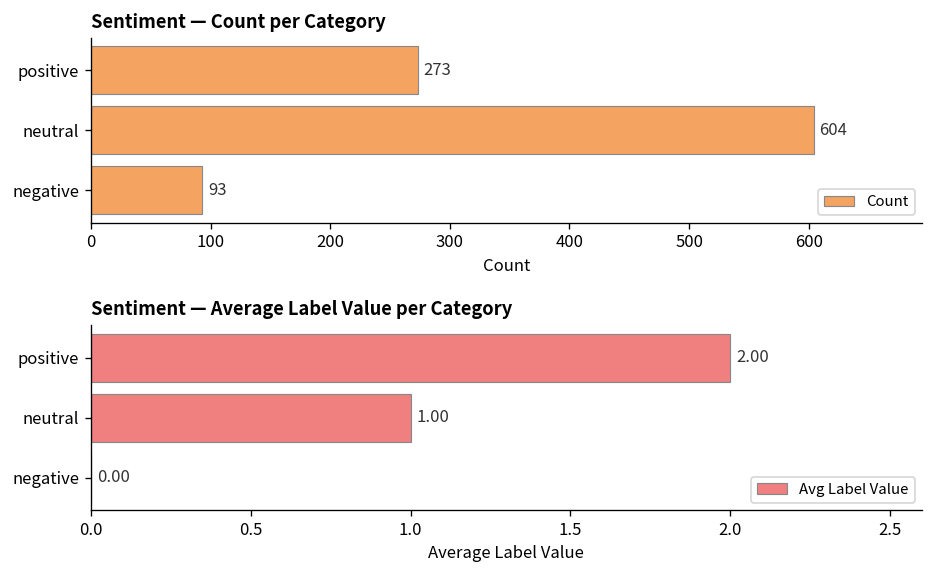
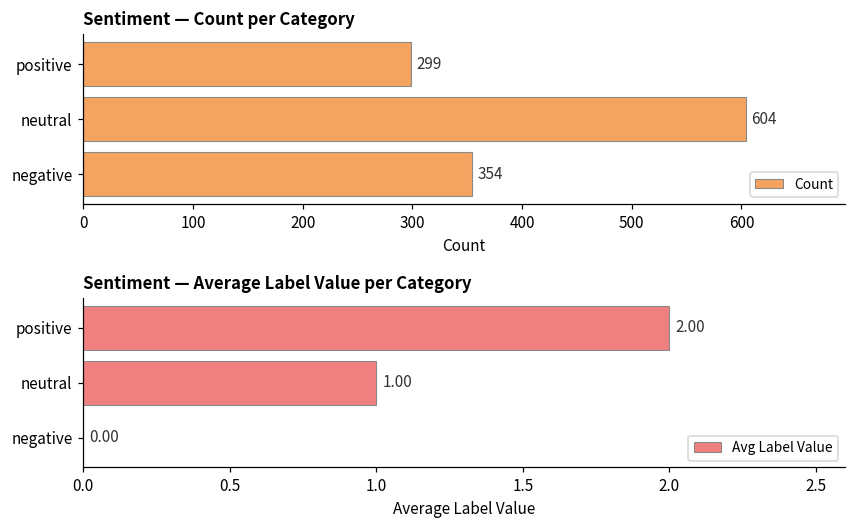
  {
    "Sentiment — Count per Category": {
-     "positive": 273,
+     "positive": 299,
      "neutral": 604,
-     "negative": 93
+     "negative": 354
    },
    "Sentiment — Average Label Value per Category": {
      "positive": 2.00,
      "neutral": 1.00,
      "negative": 0.00
    }
  }
